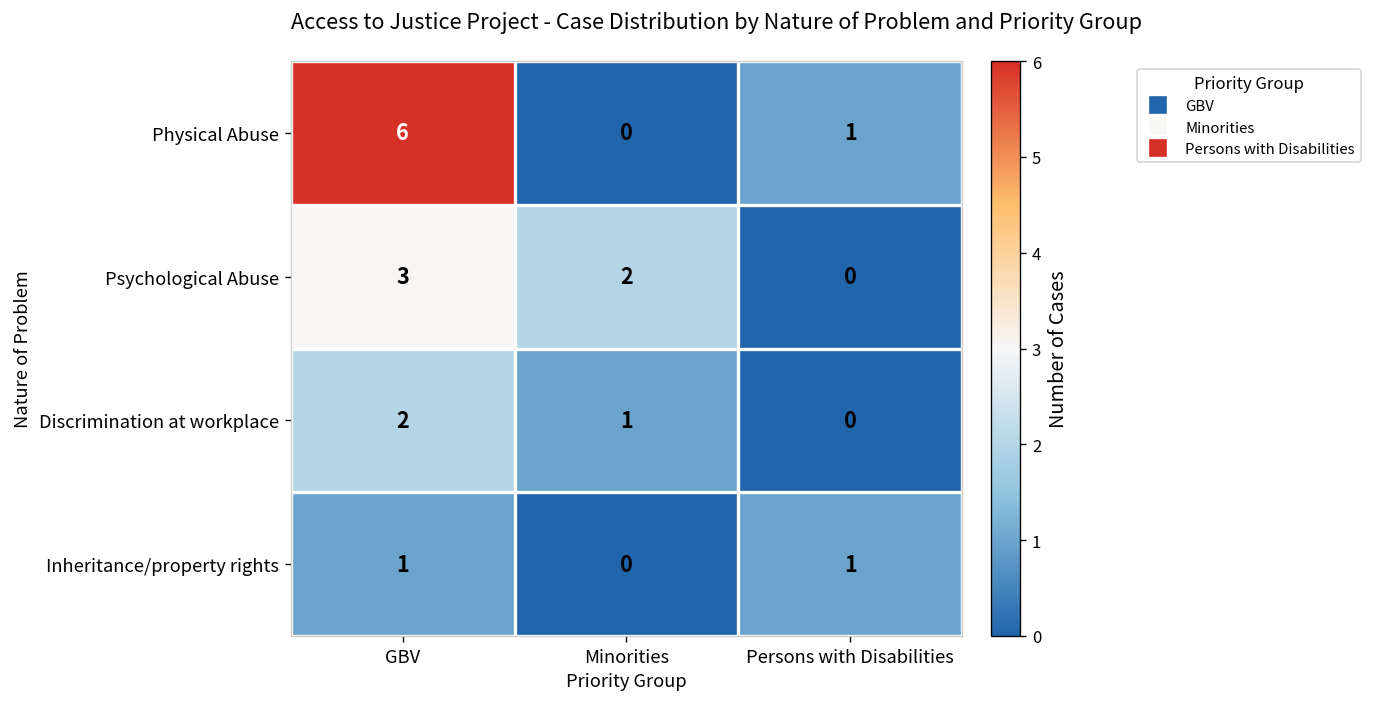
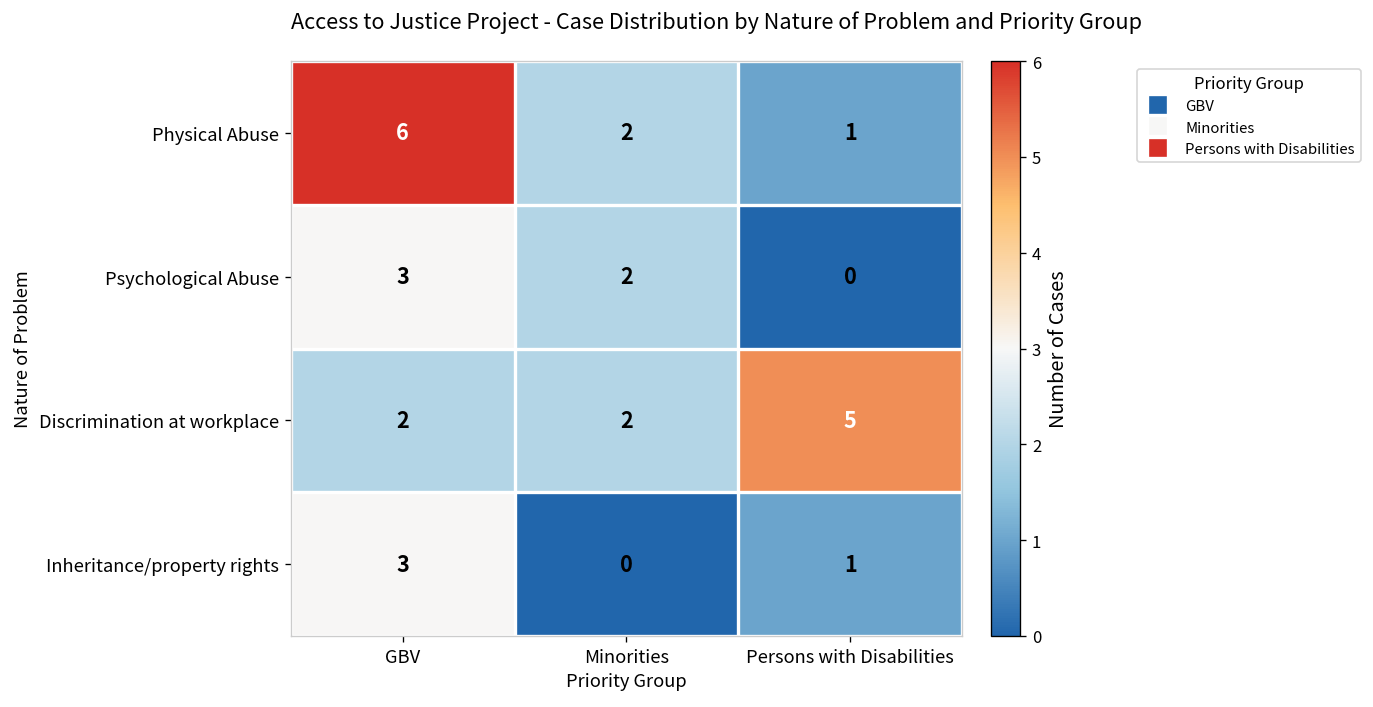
  {
    "Physical Abuse": {
      "GBV": 6,
-     "Minorities": 0,
+     "Minorities": 2,
      "Persons with Disabilities": 1
    },
    "Psychological Abuse": {
      "GBV": 3,
      "Minorities": 2,
      "Persons with Disabilities": 0
    },
    "Discrimination at workplace": {
      "GBV": 2,
-     "Minorities": 1,
-     "Persons with Disabilities": 0
+     "Minorities": 2,
+     "Persons with Disabilities": 5
    },
    "Inheritance/property rights": {
-     "GBV": 1,
+     "GBV": 3,
      "Minorities": 0,
      "Persons with Disabilities": 1
    }
  }
